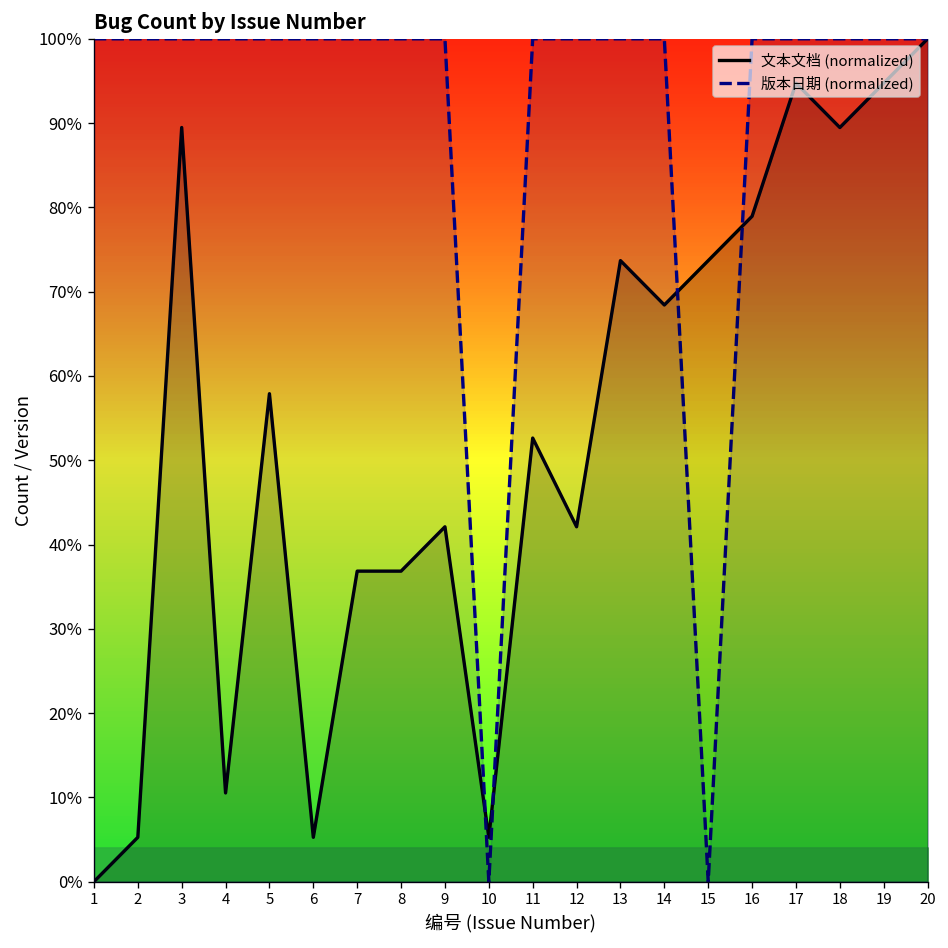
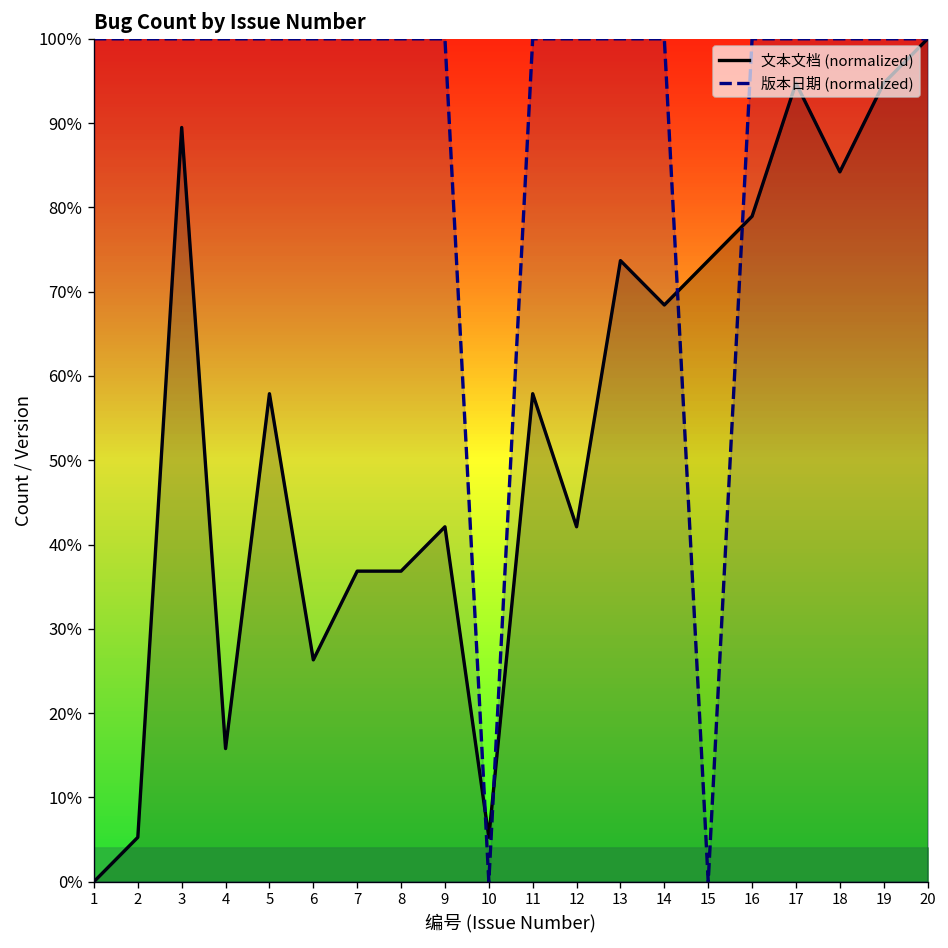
  {
    "文本文档 (normalized)": {
      "1": "0%",
      "2": "5%",
      "3": "89%",
-     "4": "11%",
+     "4": "16%",
      "5": "58%",
-     "6": "5%",
+     "6": "26%",
      "7": "37%",
      "8": "37%",
      "9": "42%",
      "10": "5%",
-     "11": "53%",
+     "11": "58%",
      "12": "42%",
      "13": "74%",
      "14": "68%",
      "15": "74%",
      "16": "79%",
-     "18": "89%"
+     "18": "84%"
    },
    "版本日期 (normalized)": {
      "1": "100%",
      "2": "100%",
      "3": "100%",
      "4": "100%",
      "5": "100%",
      "6": "100%",
      "7": "100%",
      "8": "100%",
      "9": "100%",
      "10": "0%",
      "11": "100%",
      "12": "100%",
      "13": "100%",
      "14": "100%",
      "15": "0%",
      "16": "100%",
      "17": "100%",
      "18": "100%",
      "19": "100%"
    }
  }
